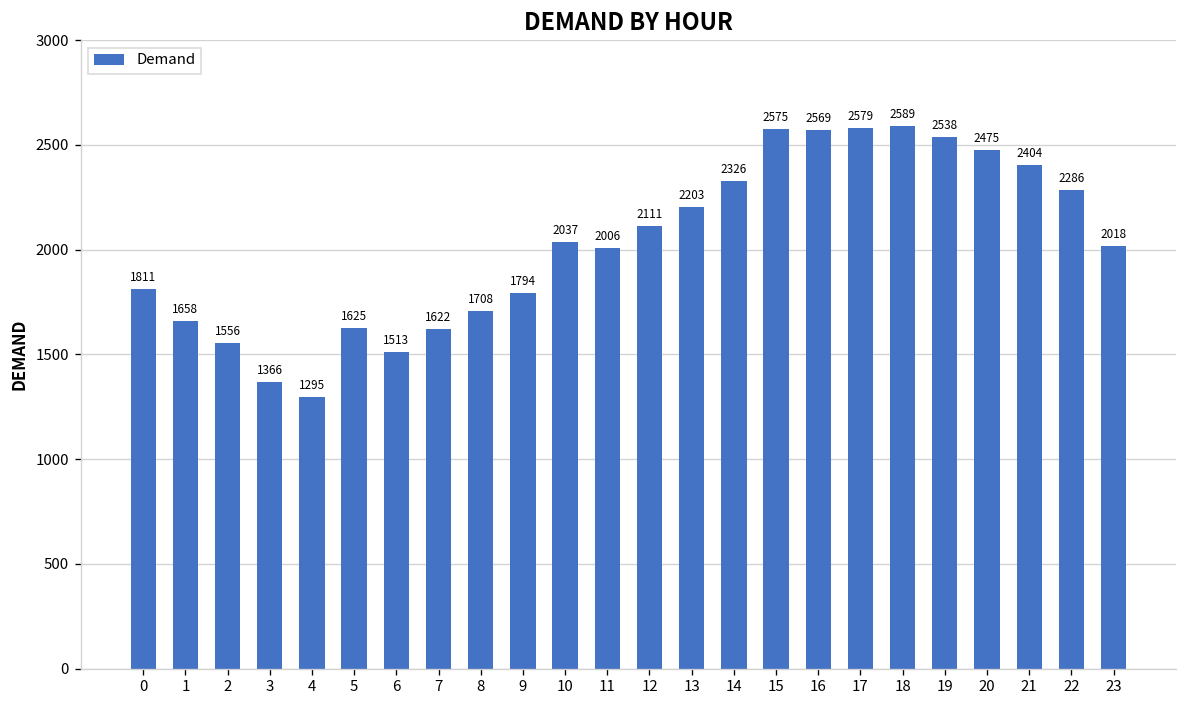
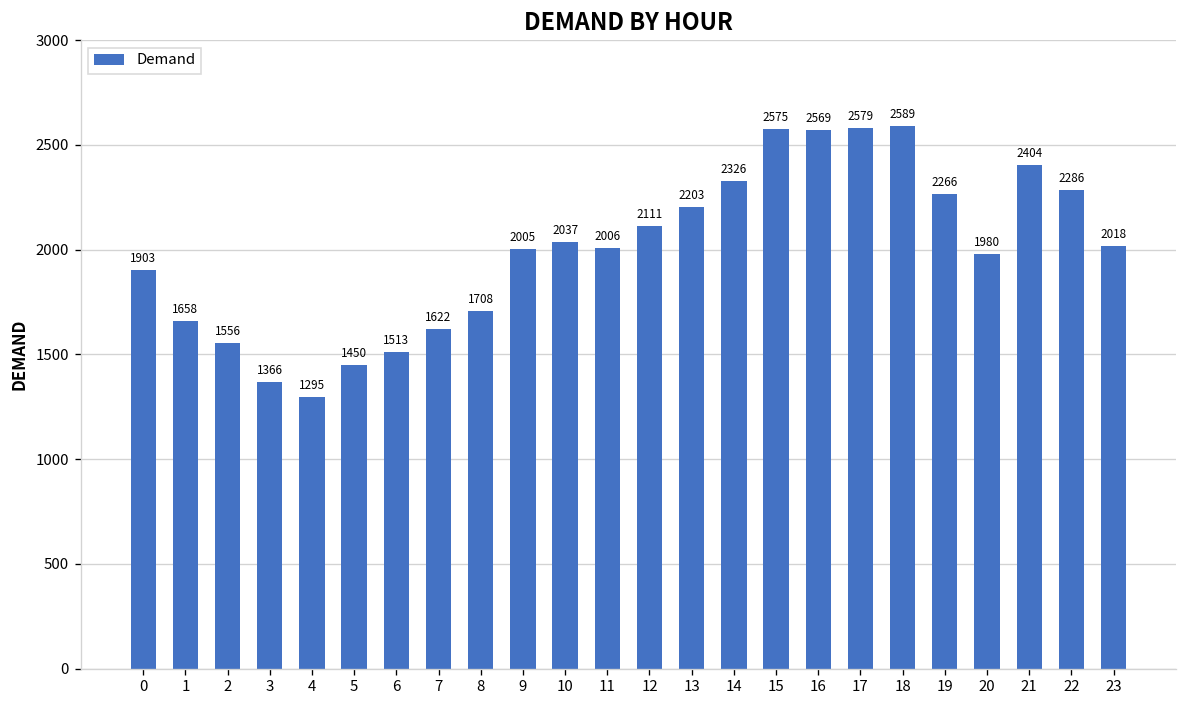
  {
-   "0": 1811,
+   "0": 1903,
    "1": 1658,
    "2": 1556,
    "3": 1366,
    "4": 1295,
-   "5": 1625,
+   "5": 1450,
    "6": 1513,
    "7": 1622,
    "8": 1708,
-   "9": 1794,
+   "9": 2005,
    "10": 2037,
    "11": 2006,
    "12": 2111,
    "13": 2203,
    "14": 2326,
    "15": 2575,
    "16": 2569,
    "17": 2579,
    "18": 2589,
-   "19": 2538,
-   "20": 2475,
+   "19": 2266,
+   "20": 1980,
    "21": 2404,
    "22": 2286,
    "23": 2018
  }
